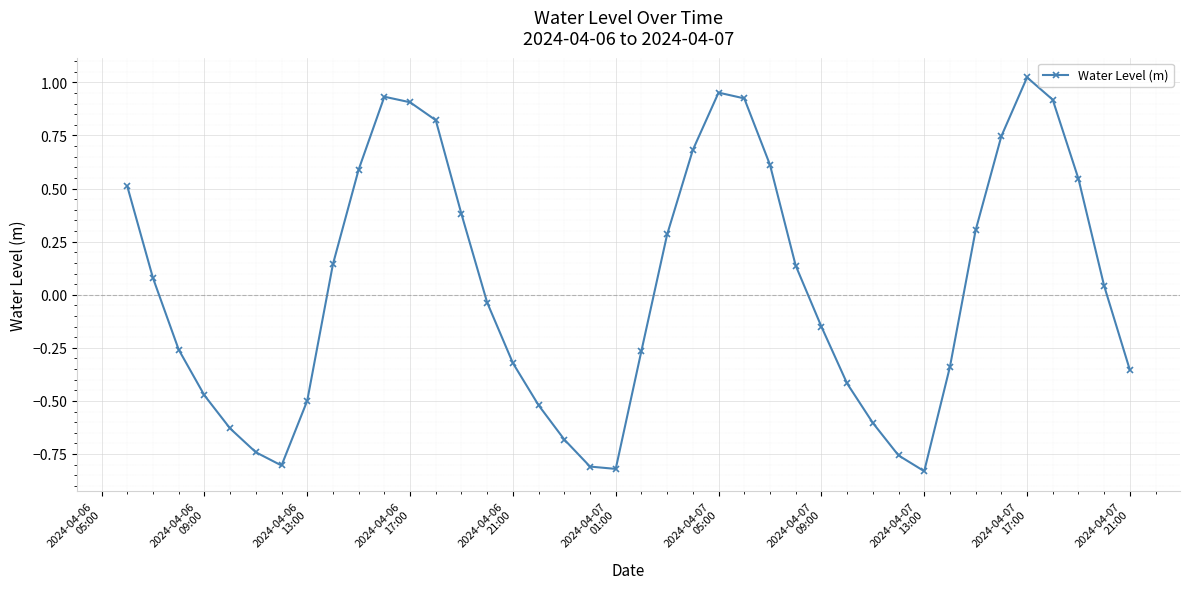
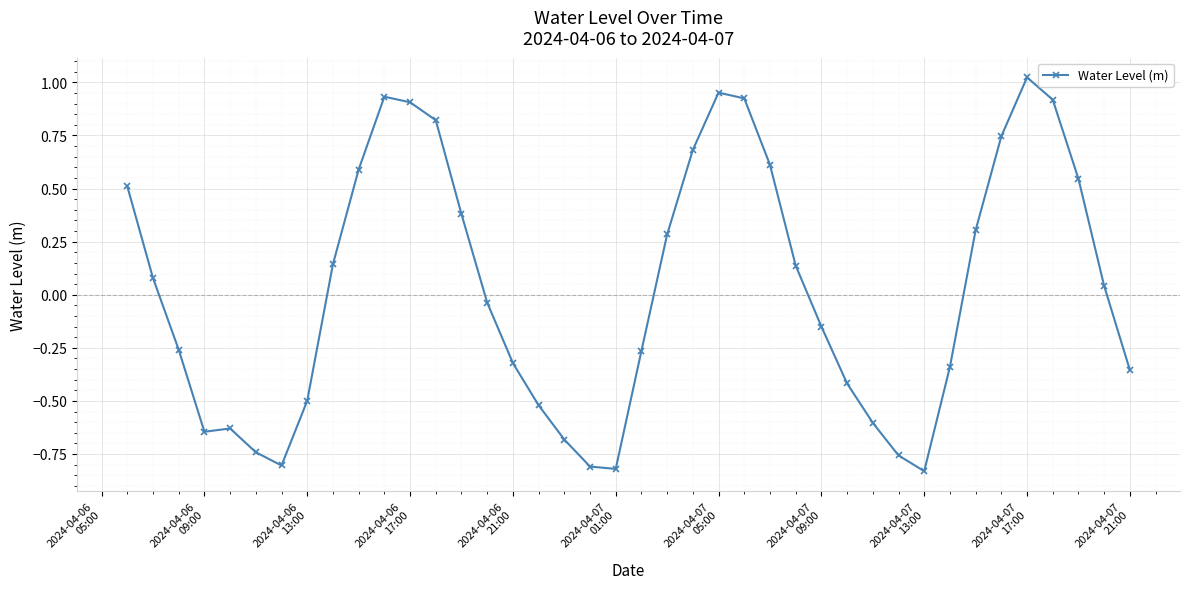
  {
-   "2024-04-06 09:00": -0.47,
+   "2024-04-06 09:00": -0.65,
    "2024-04-06 13:00": -0.50,
    "2024-04-06 17:00": 0.91,
    "2024-04-06 21:00": -0.32,
    "2024-04-07 01:00": -0.82,
    "2024-04-07 05:00": 0.95,
    "2024-04-07 09:00": -0.15,
    "2024-04-07 13:00": -0.83,
    "2024-04-07 17:00": 1.02,
    "2024-04-07 21:00": -0.35
  }
